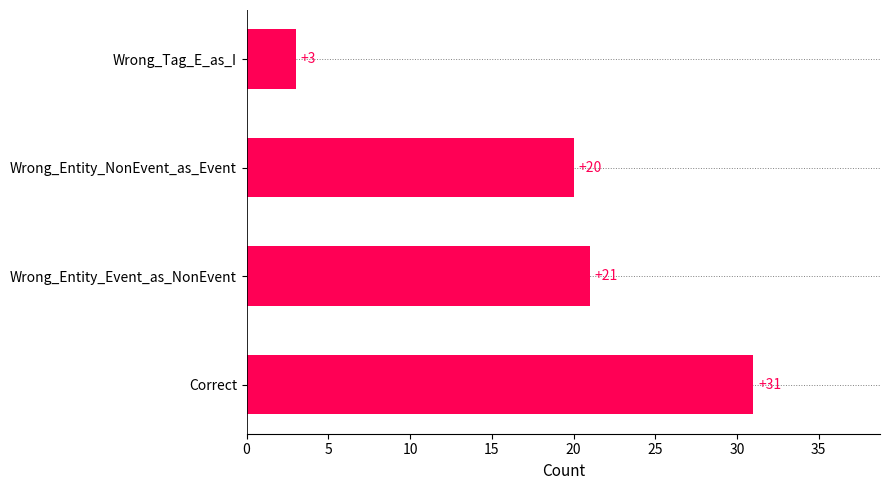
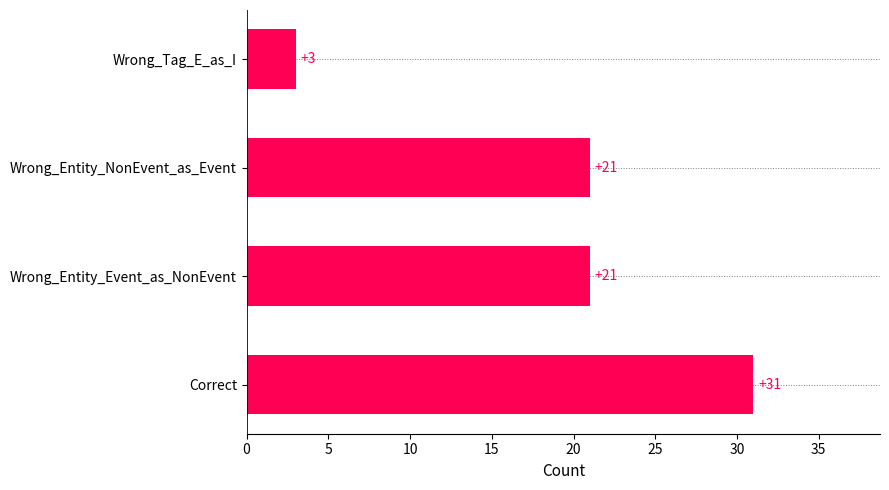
  {
    "Wrong_Tag_E_as_I": "+3",
-   "Wrong_Entity_NonEvent_as_Event": "+20",
+   "Wrong_Entity_NonEvent_as_Event": "+21",
    "Wrong_Entity_Event_as_NonEvent": "+21",
    "Correct": "+31"
  }
